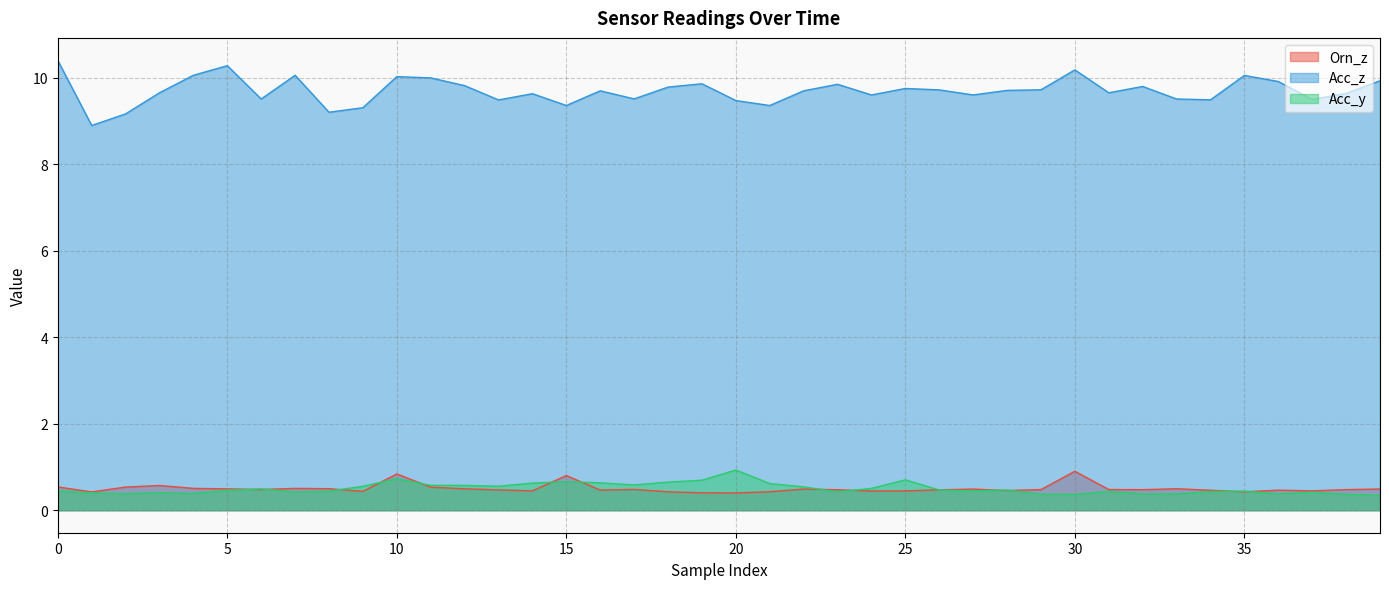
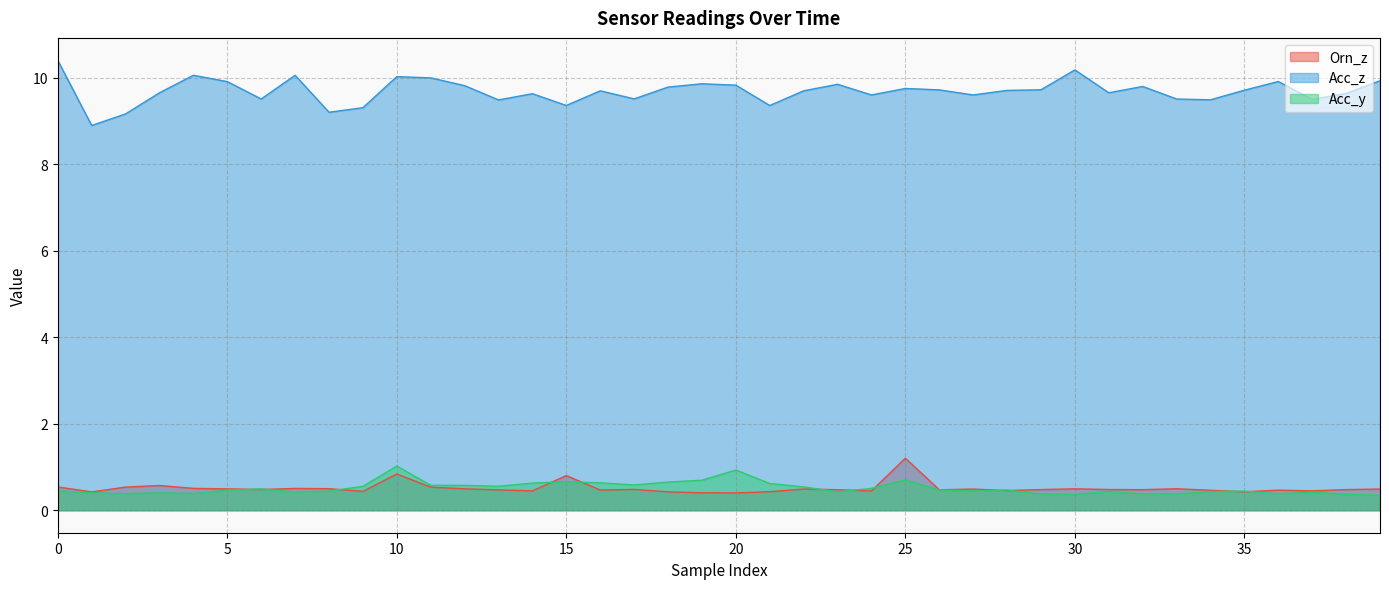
  {
    "Orn_z": {
      "0": 0.5,
      "10": 0.8,
      "15": 0.8,
      "20": 0.4,
-     "25": 0.4,
-     "30": 0.9
+     "25": 1.2,
+     "30": 0.5
    },
    "Acc_z": {
      "0": 10.4,
-     "5": 10.3,
+     "5": 9.9,
      "10": 10.0,
      "15": 9.4,
-     "20": 9.5,
+     "20": 9.8,
      "25": 9.8,
      "30": 10.2,
-     "35": 10.1
+     "35": 9.7
    },
    "Acc_y": {
      "0": 0.5,
-     "10": 0.7,
+     "10": 1.0,
      "15": 0.7,
      "20": 0.9,
      "25": 0.7,
      "30": 0.4
    }
  }
